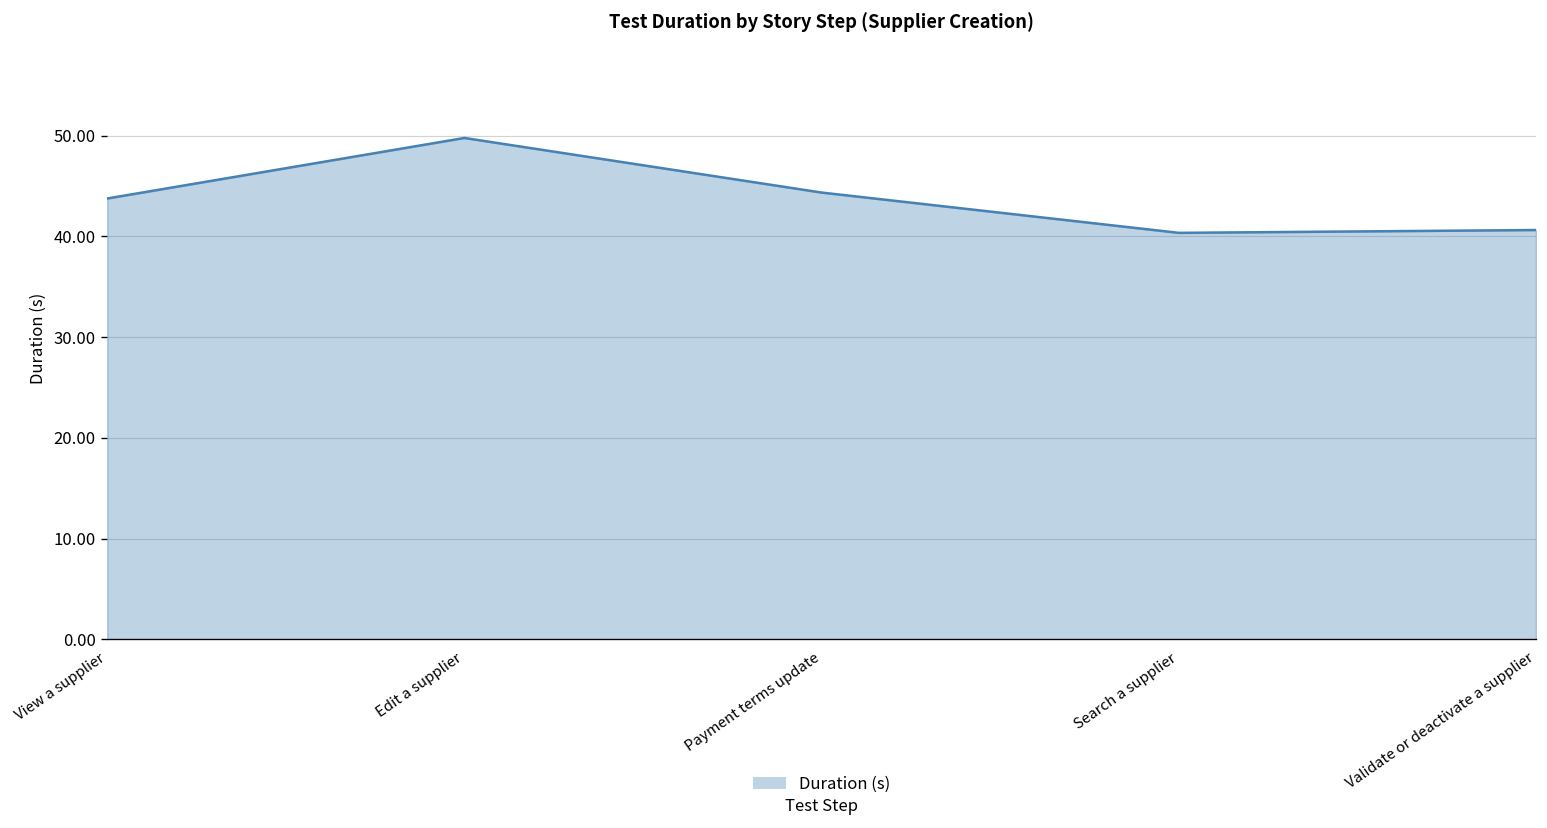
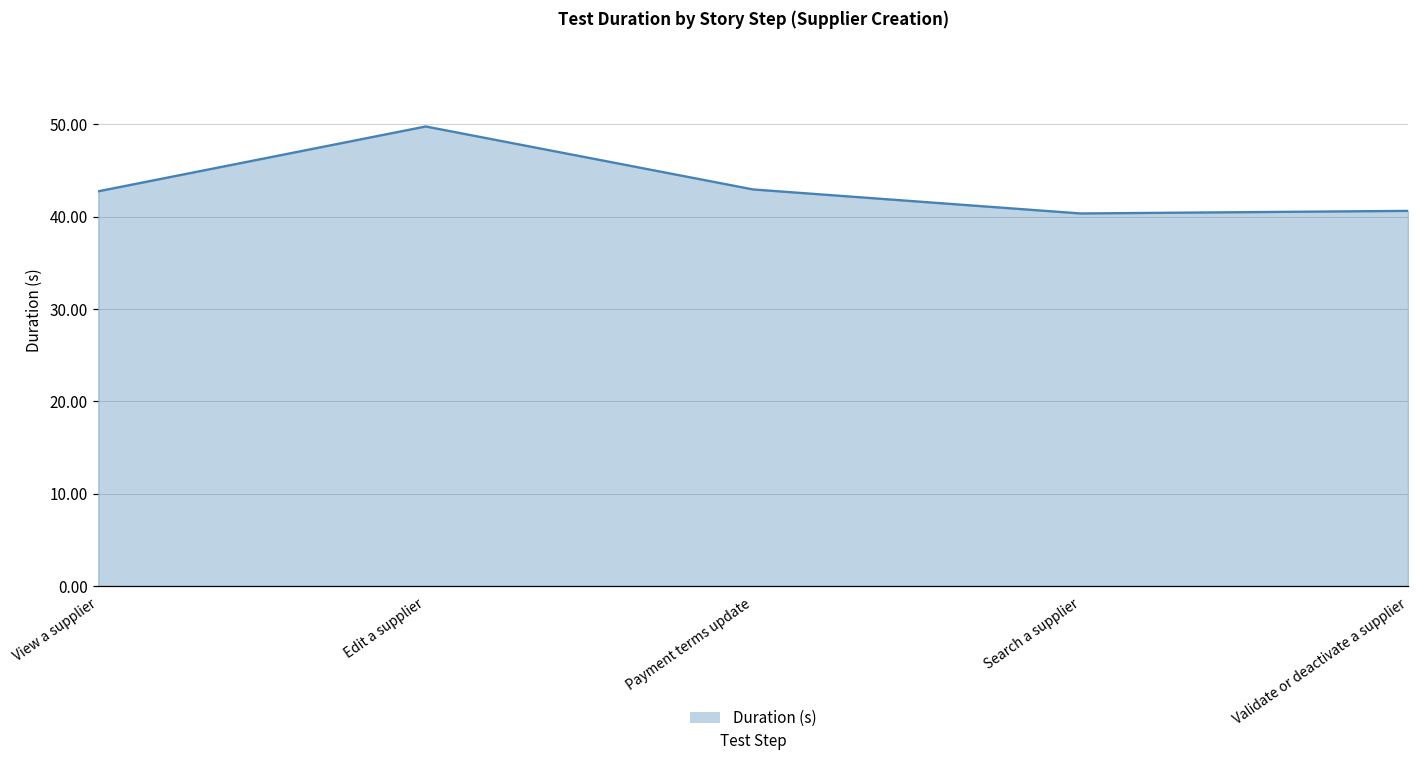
  {
-   "View a supplier": 44,
+   "View a supplier": 43,
    "Edit a supplier": 50,
-   "Payment terms update": 44,
+   "Payment terms update": 43,
    "Search a supplier": 40,
    "Validate or deactivate a supplier": 41
  }
